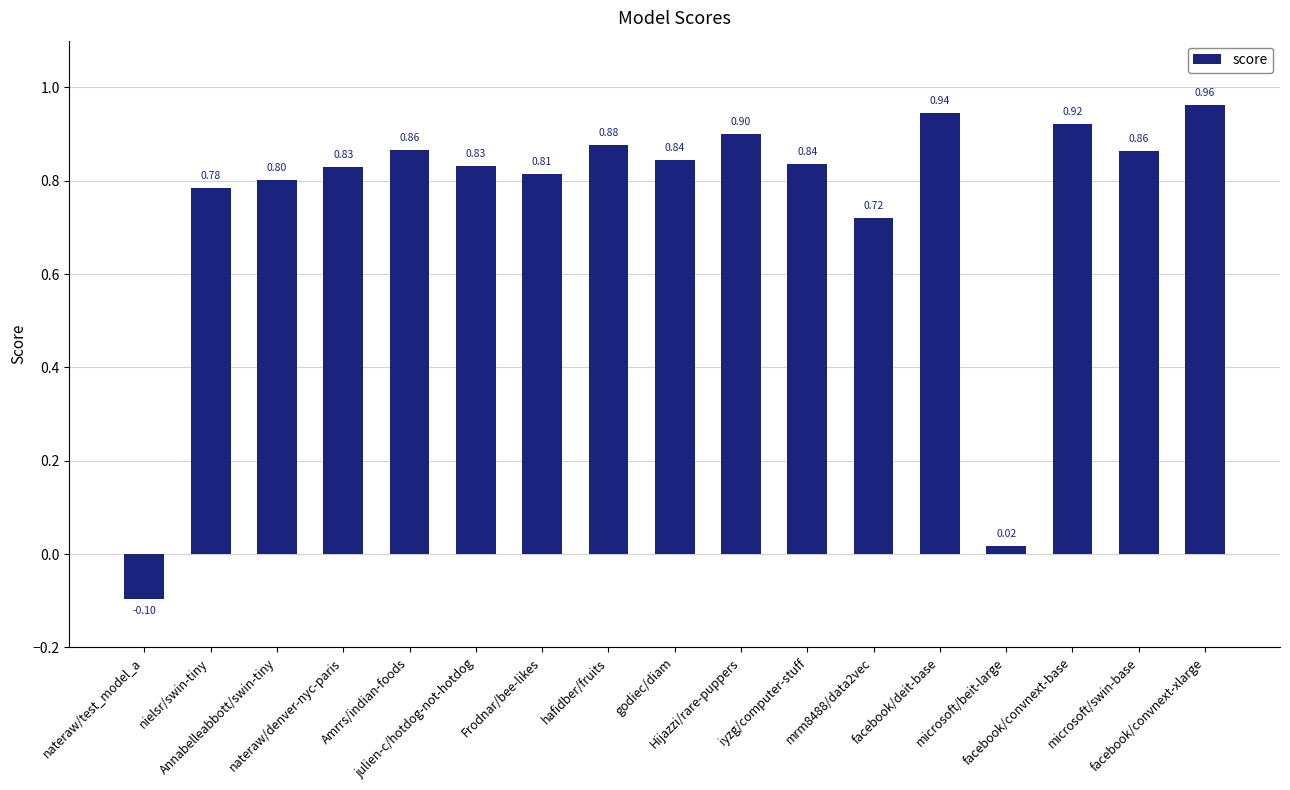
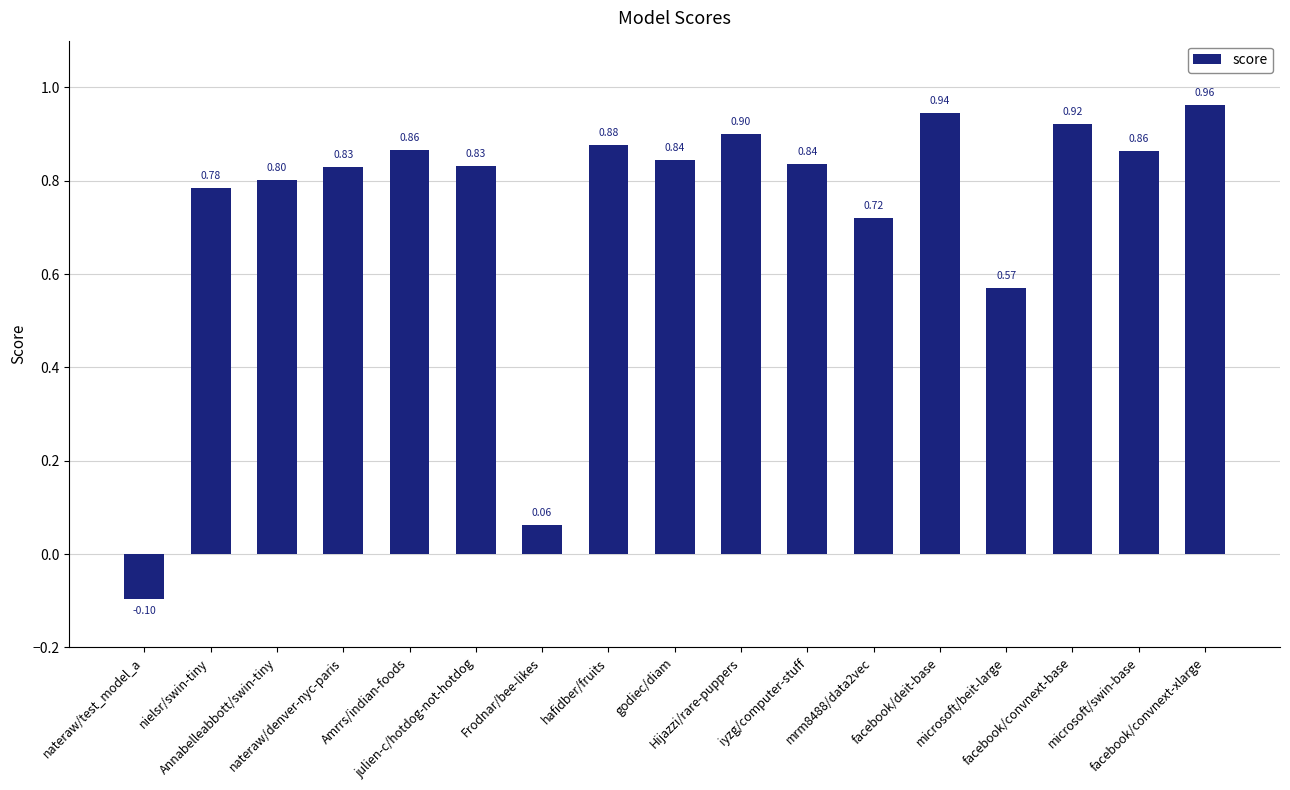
  {
    "nateraw/test_model_a": -0.10,
    "nielsr/swin-tiny": 0.78,
    "Annabelleabbott/swin-tiny": 0.80,
    "nateraw/denver-nyc-paris": 0.83,
    "Amrrs/indian-foods": 0.86,
    "julien-c/hotdog-not-hotdog": 0.83,
-   "Frodnar/bee-likes": 0.81,
+   "Frodnar/bee-likes": 0.06,
    "hafidber/fruits": 0.88,
    "godiec/diam": 0.84,
    "Hijazzi/rare-puppers": 0.90,
    "iyzg/computer-stuff": 0.84,
    "mrm8488/data2vec": 0.72,
    "facebook/deit-base": 0.94,
-   "microsoft/beit-large": 0.02,
+   "microsoft/beit-large": 0.57,
    "facebook/convnext-base": 0.92,
    "microsoft/swin-base": 0.86,
    "facebook/convnext-xlarge": 0.96
  }
